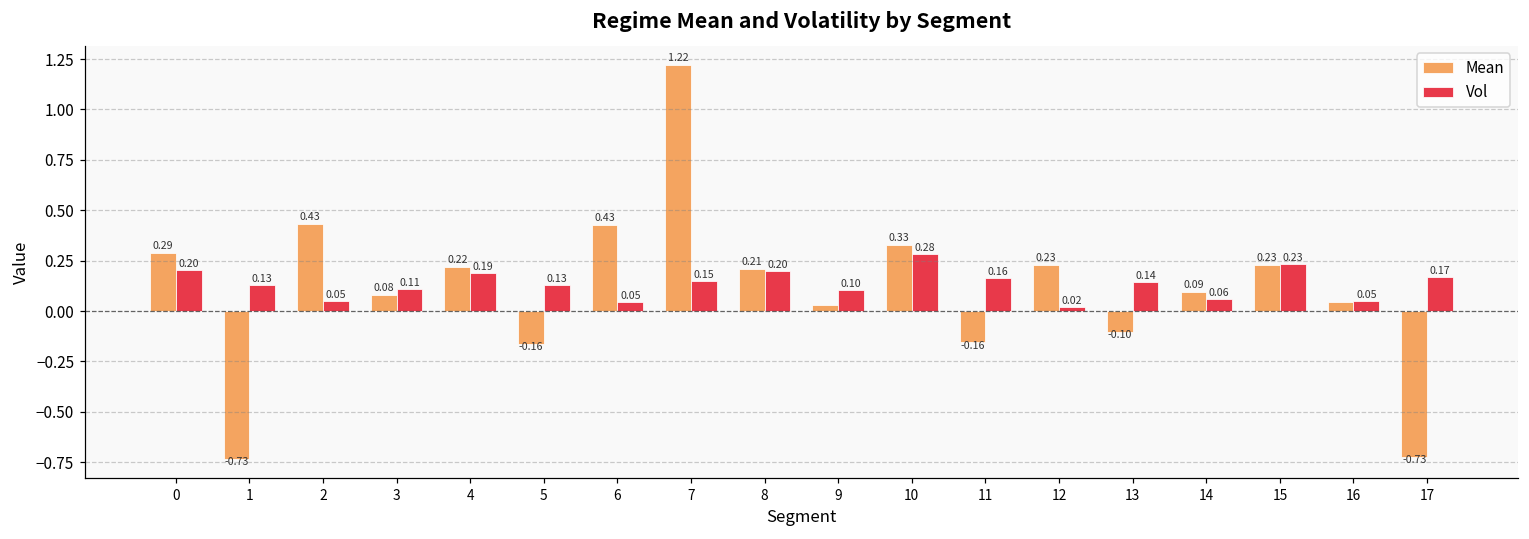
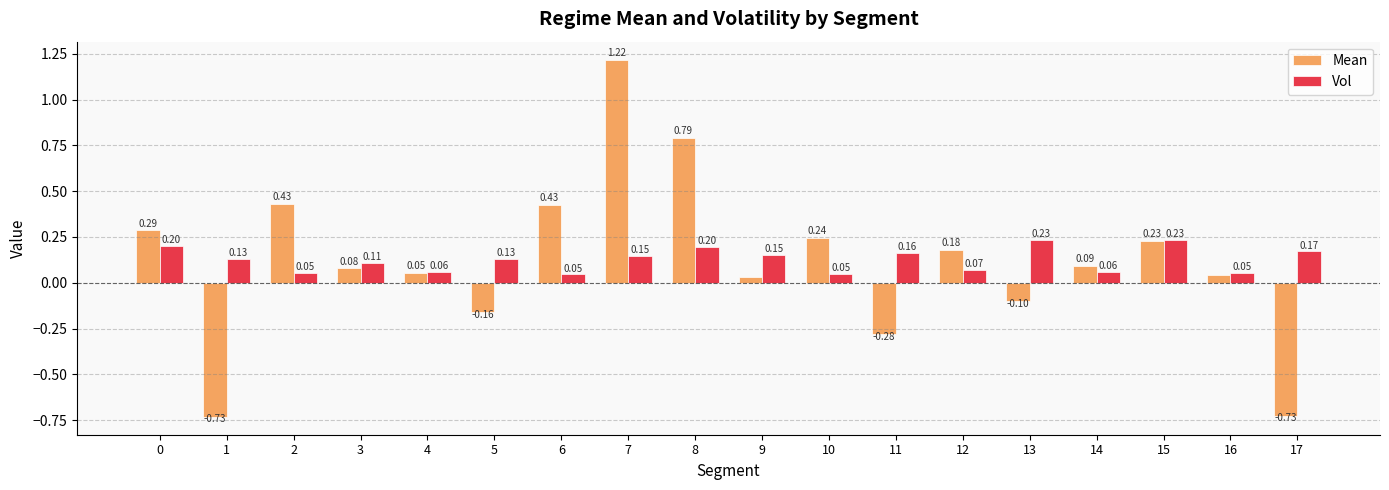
  {
    "Mean": {
      "0": 0.29,
      "1": -0.73,
      "2": 0.43,
      "3": 0.08,
-     "4": 0.22,
+     "4": 0.05,
      "5": -0.16,
      "6": 0.43,
      "7": 1.22,
-     "8": 0.21,
-     "10": 0.33,
-     "11": -0.16,
-     "12": 0.23,
+     "8": 0.79,
+     "10": 0.24,
+     "11": -0.28,
+     "12": 0.18,
      "13": -0.10,
      "14": 0.09,
      "15": 0.23,
      "17": -0.73
    },
    "Vol": {
      "0": 0.20,
      "1": 0.13,
      "2": 0.05,
      "3": 0.11,
-     "4": 0.19,
+     "4": 0.06,
      "5": 0.13,
      "6": 0.05,
      "7": 0.15,
      "8": 0.20,
-     "9": 0.10,
-     "10": 0.28,
+     "9": 0.15,
+     "10": 0.05,
      "11": 0.16,
-     "12": 0.02,
-     "13": 0.14,
+     "12": 0.07,
+     "13": 0.23,
      "14": 0.06,
      "15": 0.23,
      "16": 0.05,
      "17": 0.17
    }
  }
